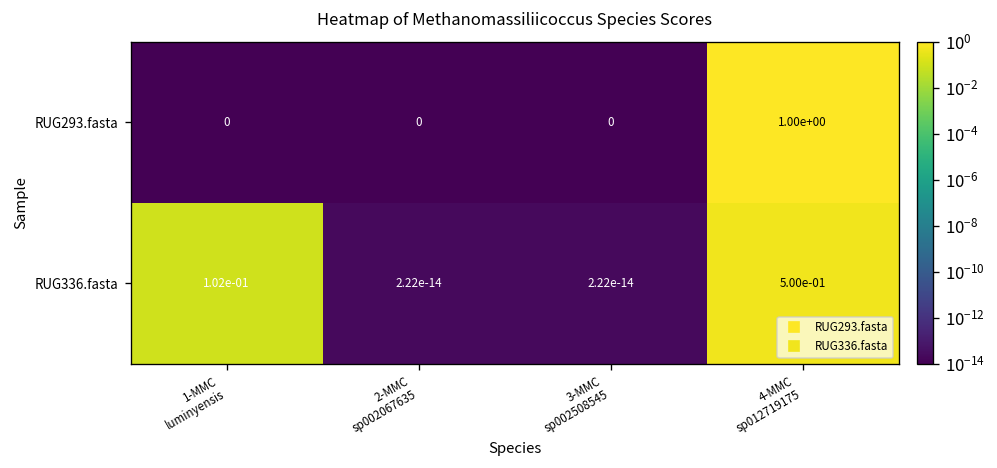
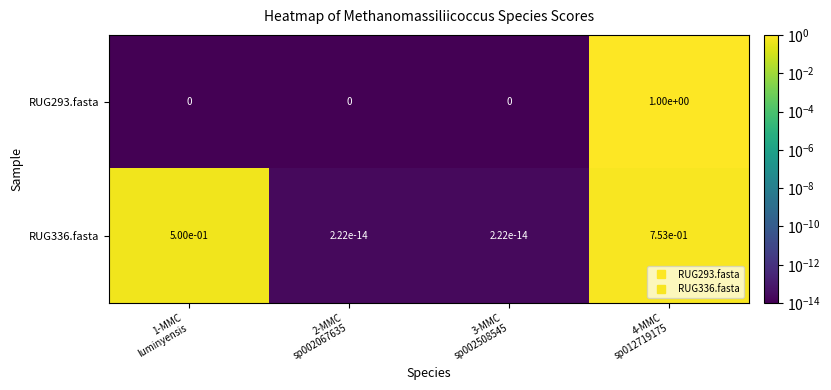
  {
    "RUG293.fasta": {
      "1-MMC luminyensis": "0",
      "2-MMC sp002067635": "0",
      "3-MMC sp002508545": "0",
      "4-MMC sp012719175": "1.00e+00"
    },
    "RUG336.fasta": {
-     "1-MMC luminyensis": "1.02e-01",
+     "1-MMC luminyensis": "5.00e-01",
      "2-MMC sp002067635": "2.22e-14",
      "3-MMC sp002508545": "2.22e-14",
-     "4-MMC sp012719175": "5.00e-01"
+     "4-MMC sp012719175": "7.53e-01"
    }
  }
